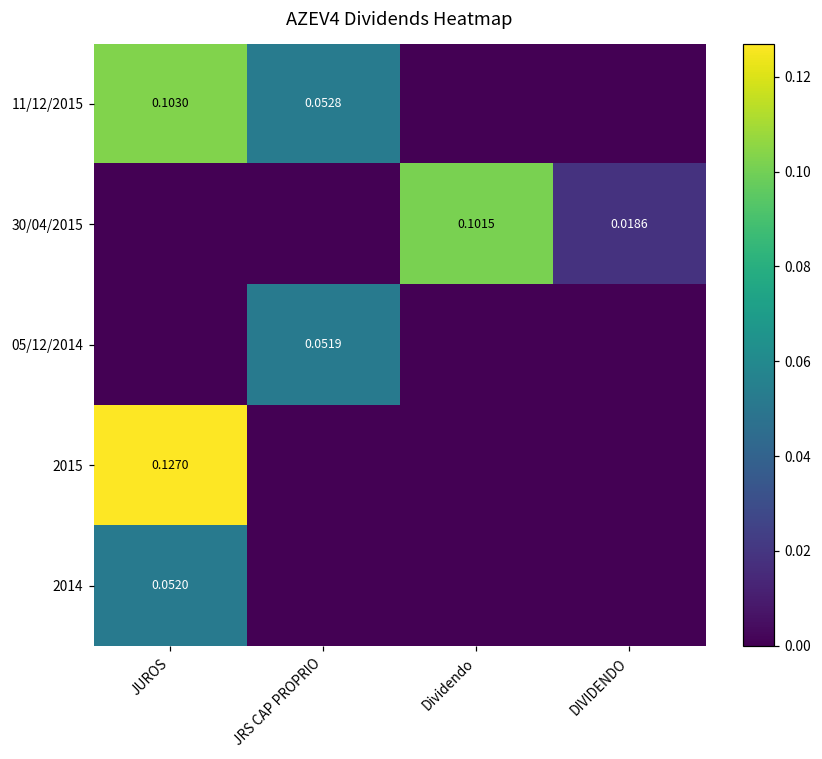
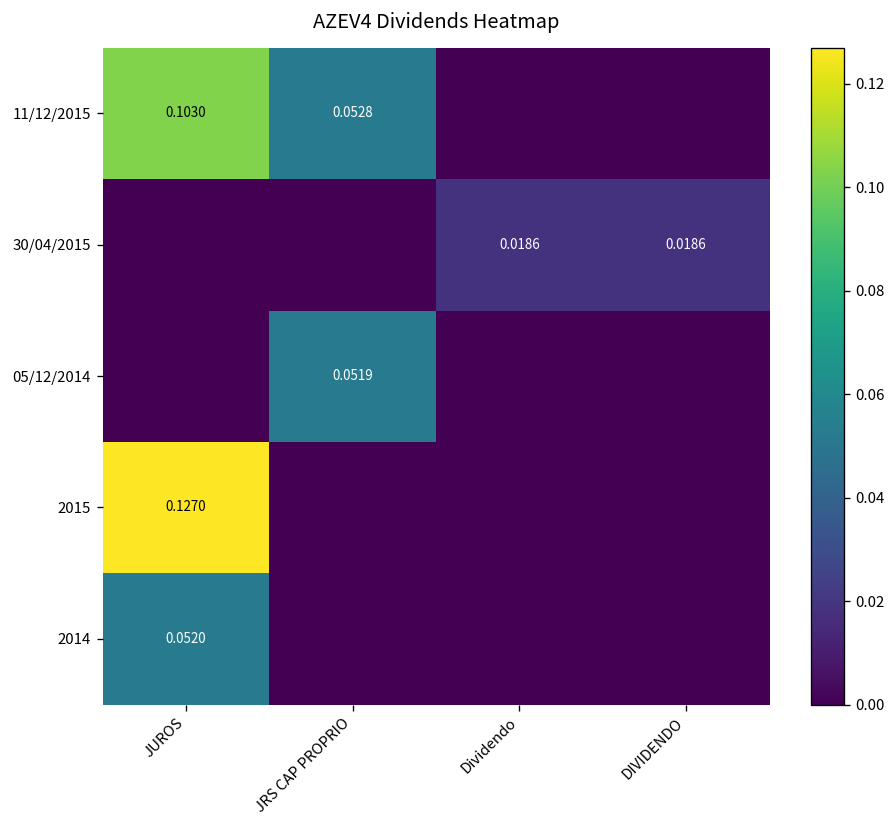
  {
    "11/12/2015": {
      "JUROS": 0.1030,
      "JRS CAP PROPRIO": 0.0528
    },
    "30/04/2015": {
-     "Dividendo": 0.1015,
+     "Dividendo": 0.0186,
      "DIVIDENDO": 0.0186
    },
    "05/12/2014": {
      "JRS CAP PROPRIO": 0.0519
    },
    "2015": {
      "JUROS": 0.1270
    },
    "2014": {
      "JUROS": 0.0520
    }
  }
